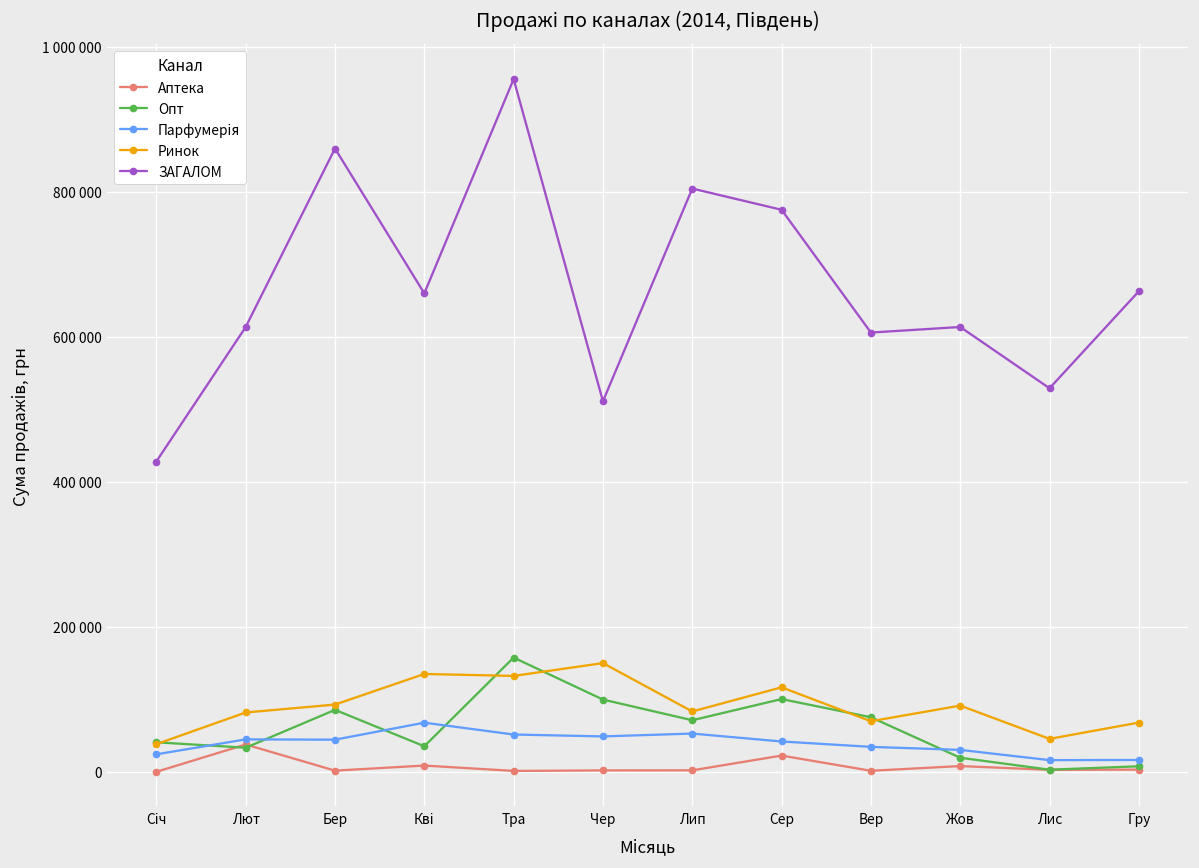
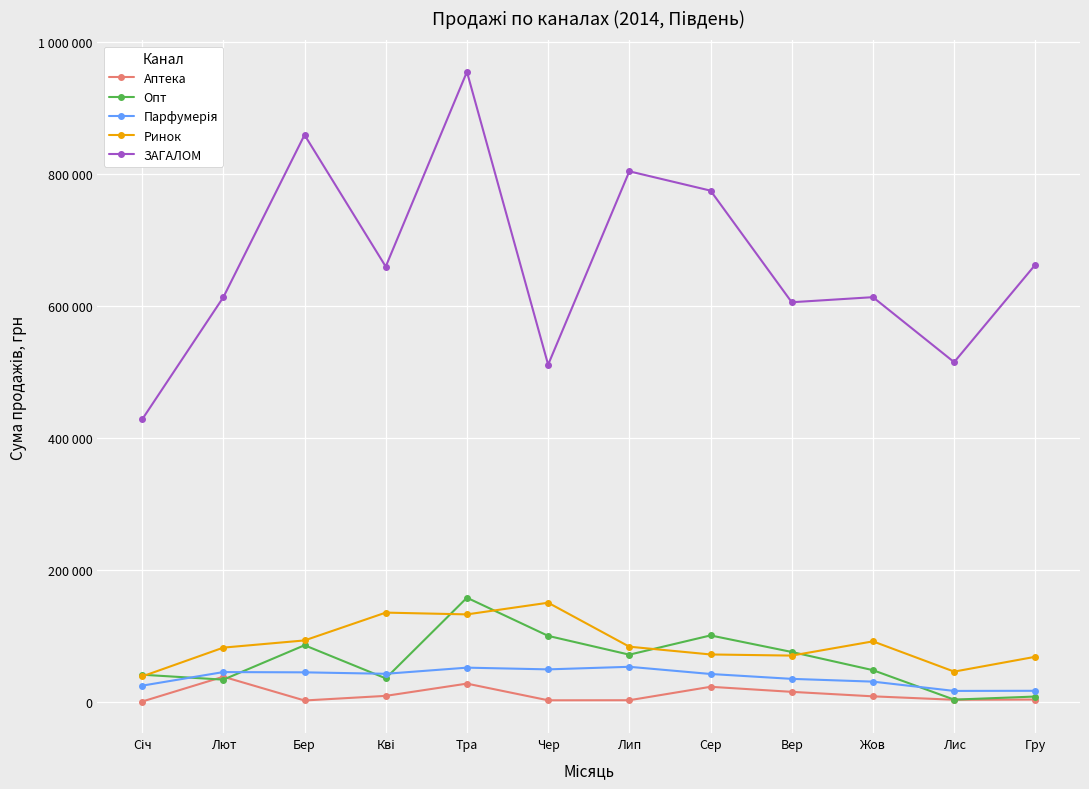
  {
    "Аптека": {
      "Січ": 0,
      "Лют": 40000,
      "Бер": 0,
      "Кві": 10000,
-     "Тра": 0,
+     "Тра": 30000,
      "Чер": 0,
      "Лип": 0,
      "Сер": 20000,
-     "Вер": 0,
+     "Вер": 10000,
      "Жов": 10000,
      "Гру": 0
    },
    "Опт": {
      "Лют": 30000,
      "Бер": 90000,
      "Кві": 40000,
      "Тра": 160000,
      "Чер": 100000,
      "Лип": 70000,
      "Сер": 100000,
      "Вер": 80000,
-     "Жов": 20000,
+     "Жов": 50000,
      "Гру": 10000
    },
    "Парфумерія": {
      "Січ": 20000,
      "Лют": 40000,
      "Бер": 40000,
-     "Кві": 70000,
+     "Кві": 40000,
      "Тра": 50000,
      "Чер": 50000,
      "Лип": 50000,
      "Сер": 40000,
      "Вер": 30000,
      "Жов": 30000,
      "Лис": 20000,
      "Гру": 20000
    },
    "Ринок": {
      "Лют": 80000,
      "Бер": 90000,
      "Кві": 130000,
      "Тра": 130000,
      "Чер": 150000,
      "Лип": 80000,
-     "Сер": 120000,
+     "Сер": 70000,
      "Вер": 70000,
      "Жов": 90000,
      "Лис": 50000,
      "Гру": 70000
    },
    "ЗАГАЛОМ": {
      "Січ": 430000,
      "Лют": 610000,
      "Бер": 860000,
      "Кві": 660000,
      "Тра": 960000,
      "Чер": 510000,
      "Лип": 800000,
      "Сер": 780000,
      "Вер": 610000,
      "Жов": 610000,
-     "Лис": 530000,
+     "Лис": 510000,
      "Гру": 660000
    }
  }
